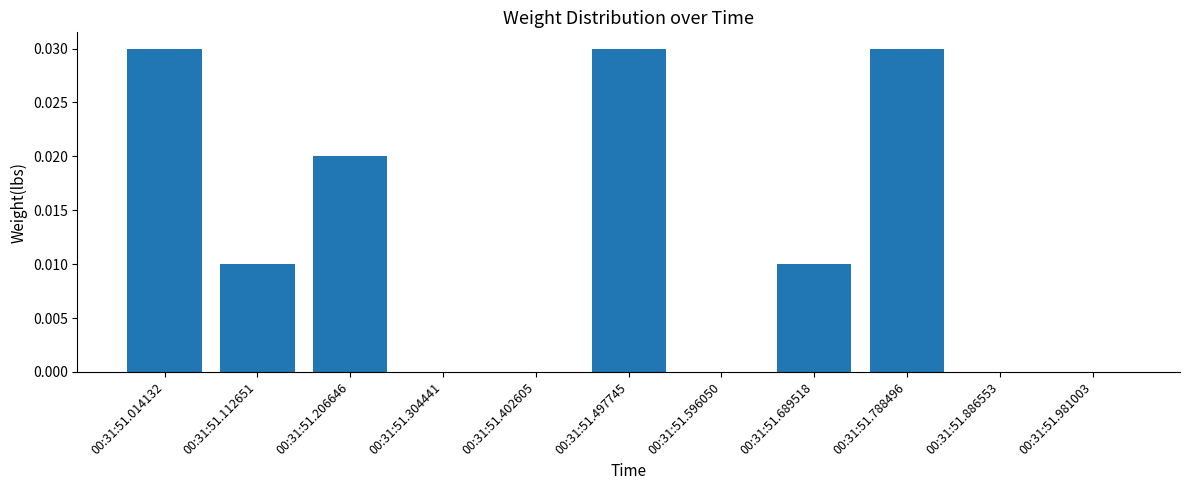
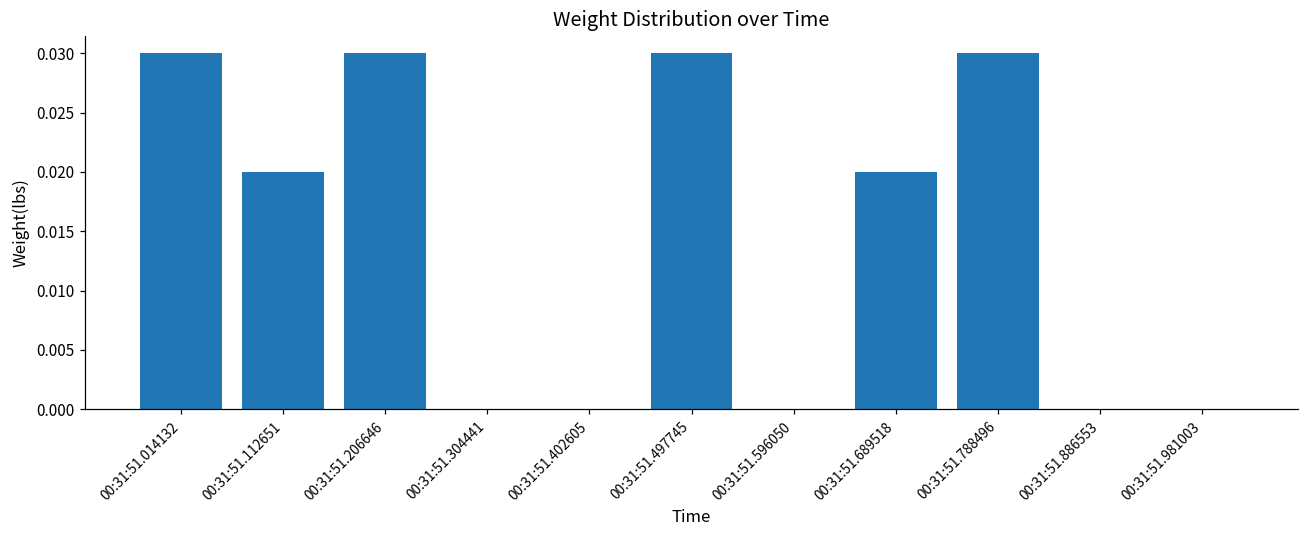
  {
    "00:31:51.014132": 0.03,
-   "00:31:51.112651": 0.01,
-   "00:31:51.206646": 0.02,
+   "00:31:51.112651": 0.02,
+   "00:31:51.206646": 0.03,
    "00:31:51.304441": 0.00,
    "00:31:51.402605": 0.00,
    "00:31:51.497745": 0.03,
    "00:31:51.596050": 0.00,
-   "00:31:51.689518": 0.01,
+   "00:31:51.689518": 0.02,
    "00:31:51.788496": 0.03,
    "00:31:51.886553": 0.00,
    "00:31:51.981003": 0.00
  }
